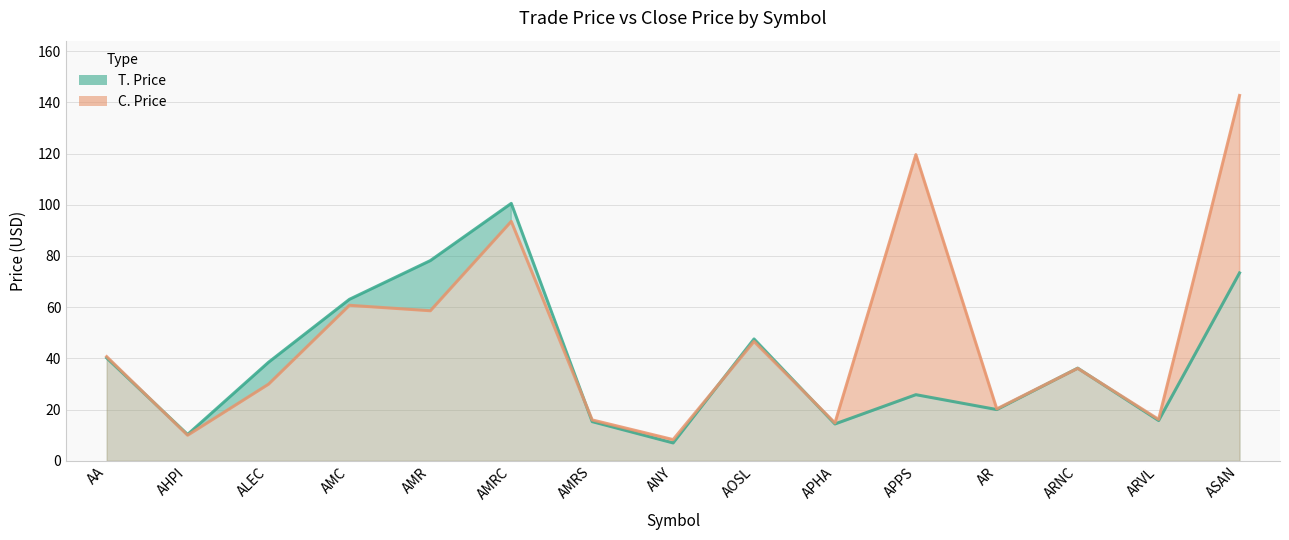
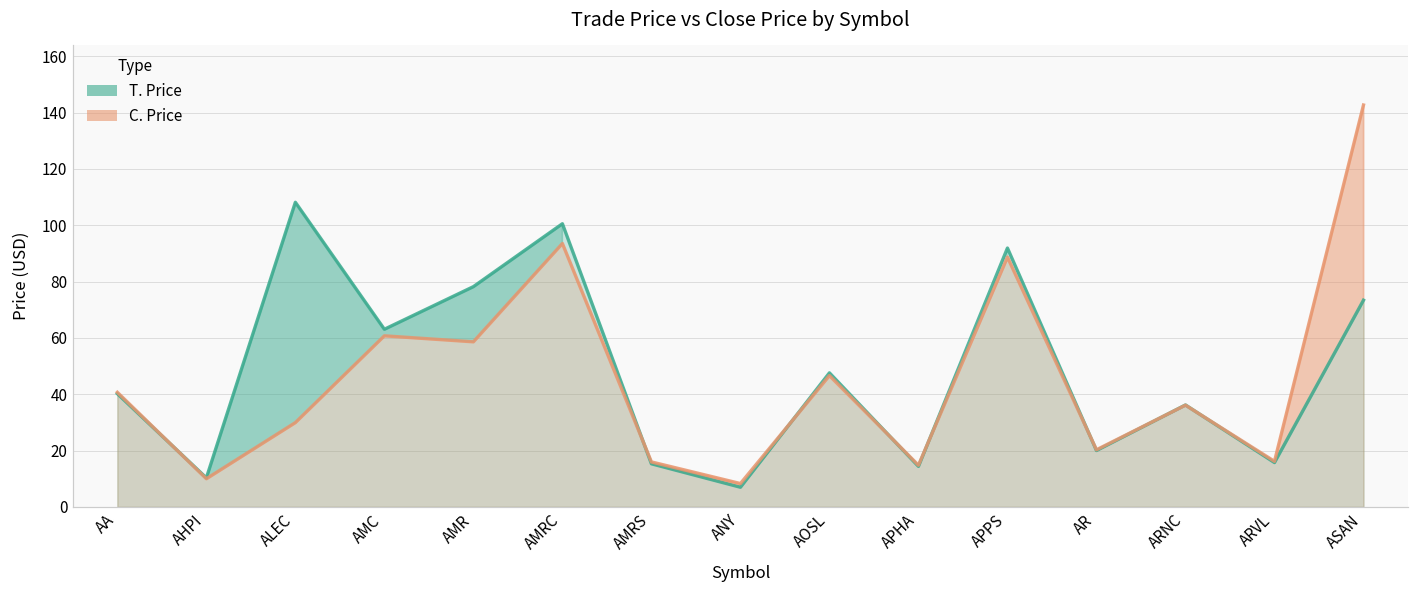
  {
    "T. Price": {
-     "ALEC": 38,
+     "ALEC": 108,
      "AMC": 63,
      "AMR": 78,
      "AMRC": 101,
      "ANY": 7,
-     "APPS": 26,
+     "APPS": 92,
      "ASAN": 73
    },
    "C. Price": {
      "ALEC": 30,
      "AMC": 61,
      "AMR": 59,
      "AMRC": 94,
      "ANY": 8,
-     "APPS": 120,
+     "APPS": 89,
      "ASAN": 143
    }
  }
